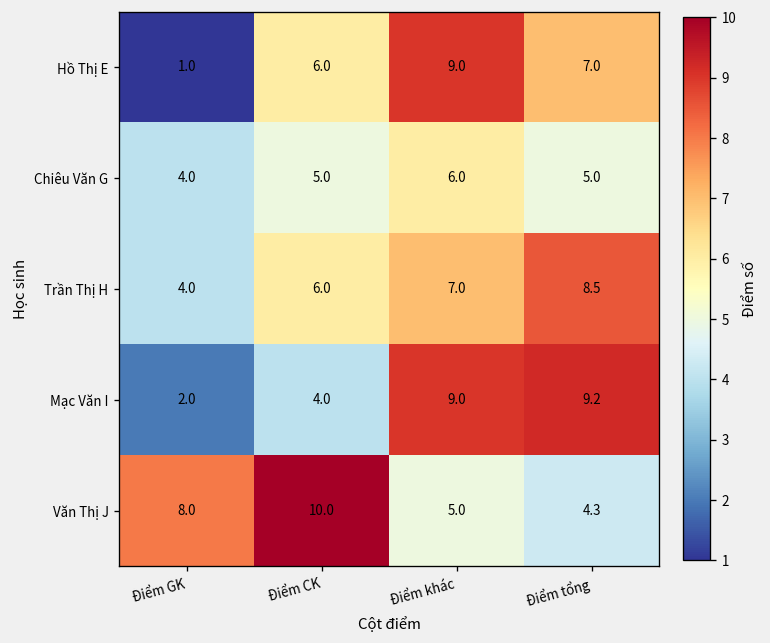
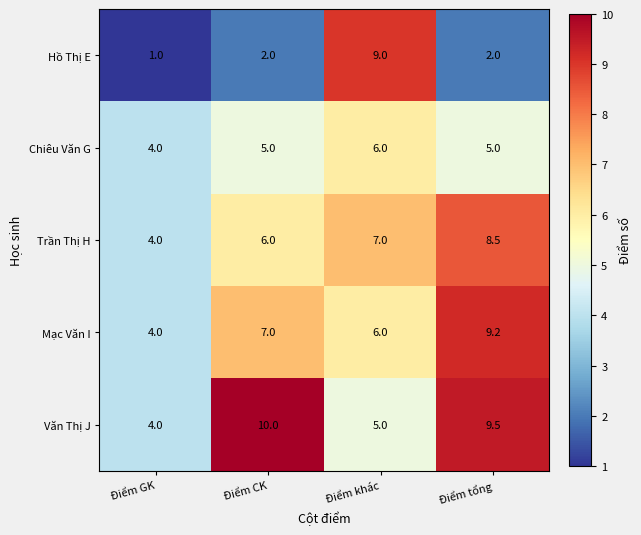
  {
    "Hồ Thị E": {
      "Điểm GK": 1.0,
-     "Điểm CK": 6.0,
+     "Điểm CK": 2.0,
      "Điểm khác": 9.0,
-     "Điểm tổng": 7.0
+     "Điểm tổng": 2.0
    },
    "Chiêu Văn G": {
      "Điểm GK": 4.0,
      "Điểm CK": 5.0,
      "Điểm khác": 6.0,
      "Điểm tổng": 5.0
    },
    "Trần Thị H": {
      "Điểm GK": 4.0,
      "Điểm CK": 6.0,
      "Điểm khác": 7.0,
      "Điểm tổng": 8.5
    },
    "Mạc Văn I": {
-     "Điểm GK": 2.0,
-     "Điểm CK": 4.0,
-     "Điểm khác": 9.0,
+     "Điểm GK": 4.0,
+     "Điểm CK": 7.0,
+     "Điểm khác": 6.0,
      "Điểm tổng": 9.2
    },
    "Văn Thị J": {
-     "Điểm GK": 8.0,
+     "Điểm GK": 4.0,
      "Điểm CK": 10.0,
      "Điểm khác": 5.0,
-     "Điểm tổng": 4.3
+     "Điểm tổng": 9.5
    }
  }
